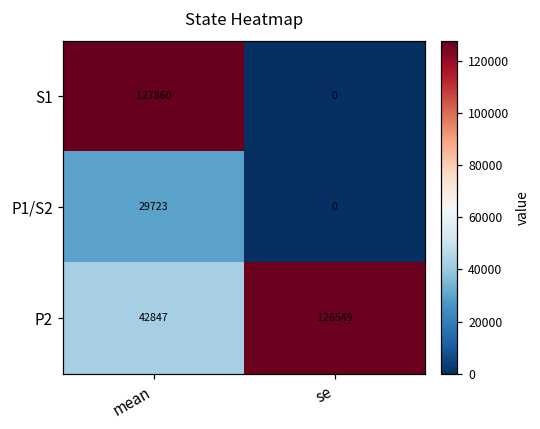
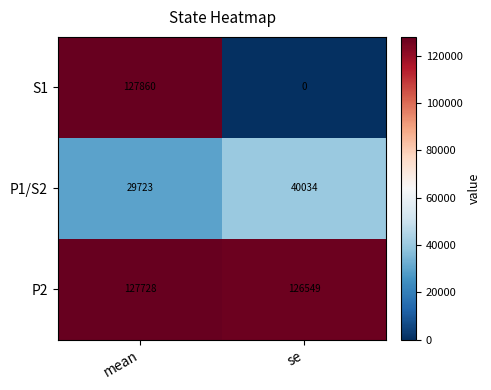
  {
    "S1": {
      "mean": 127860,
      "se": 0
    },
    "P1/S2": {
      "mean": 29723,
-     "se": 0
+     "se": 40034
    },
    "P2": {
-     "mean": 42847,
+     "mean": 127728,
      "se": 126549
    }
  }
